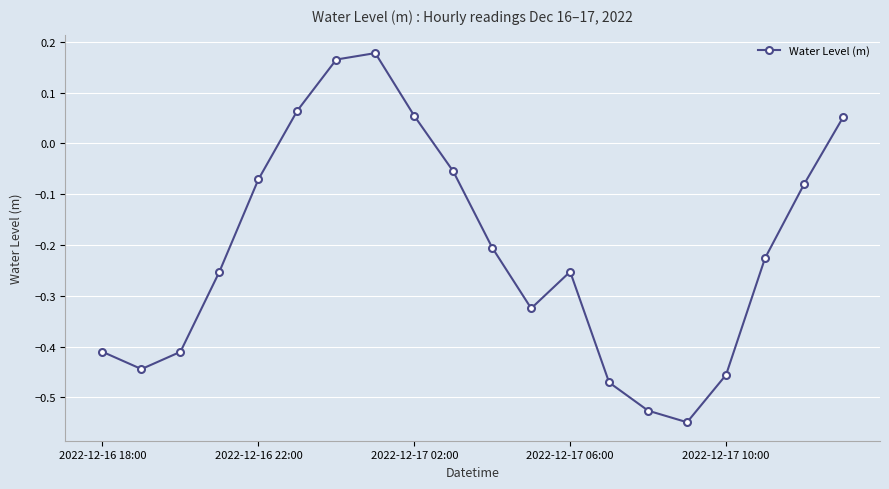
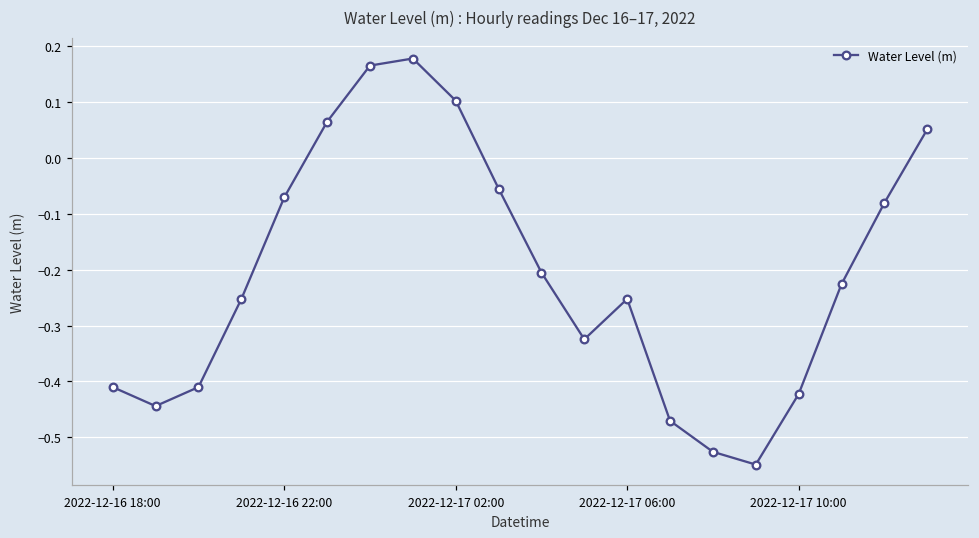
  {
    "2022-12-16 18:00": -0.41,
    "2022-12-16 22:00": -0.07,
-   "2022-12-17 02:00": 0.05,
+   "2022-12-17 02:00": 0.10,
    "2022-12-17 06:00": -0.25,
-   "2022-12-17 10:00": -0.46
+   "2022-12-17 10:00": -0.42
  }
